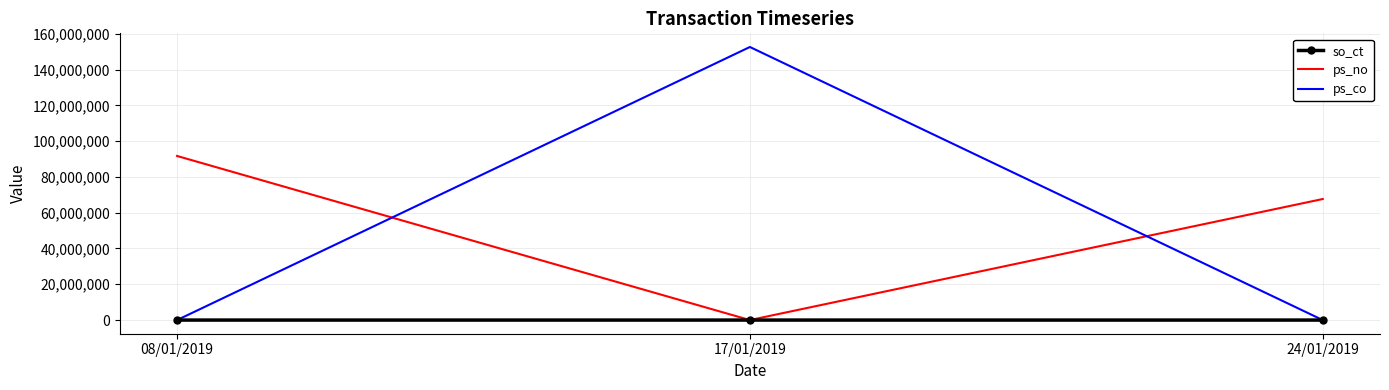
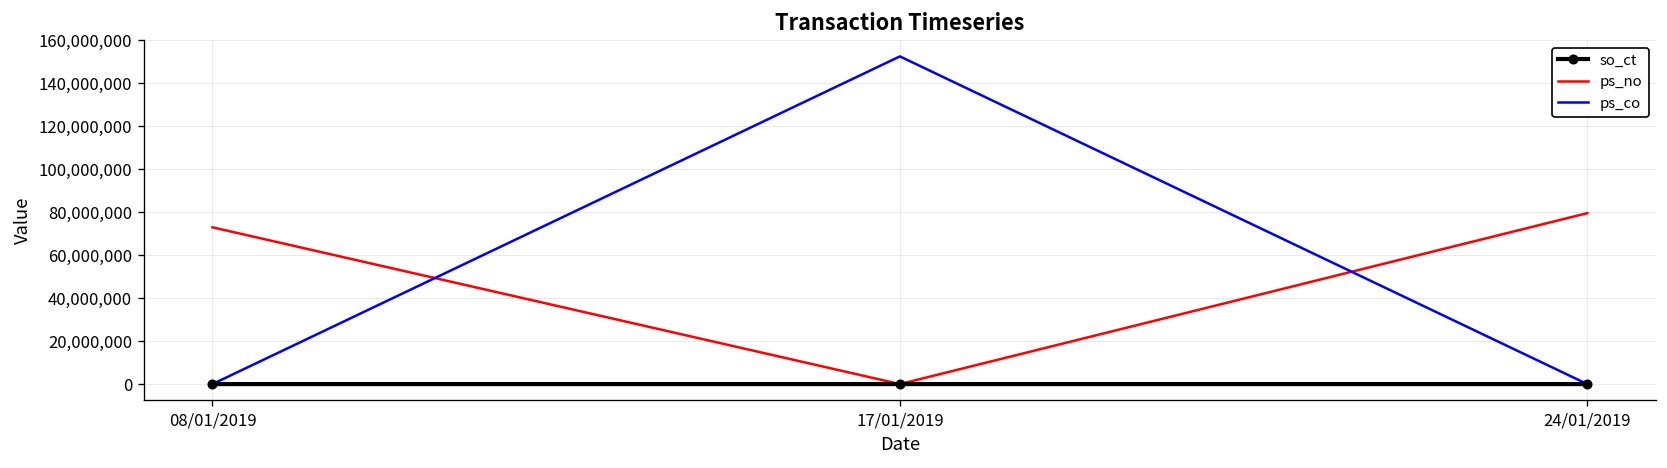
  {
    "ps_no": {
-     "08/01/2019": "92,000,000",
-     "24/01/2019": "68,000,000"
+     "08/01/2019": "73,000,000",
+     "24/01/2019": "80,000,000"
    },
    "ps_co": {
      "17/01/2019": "153,000,000"
    }
  }
